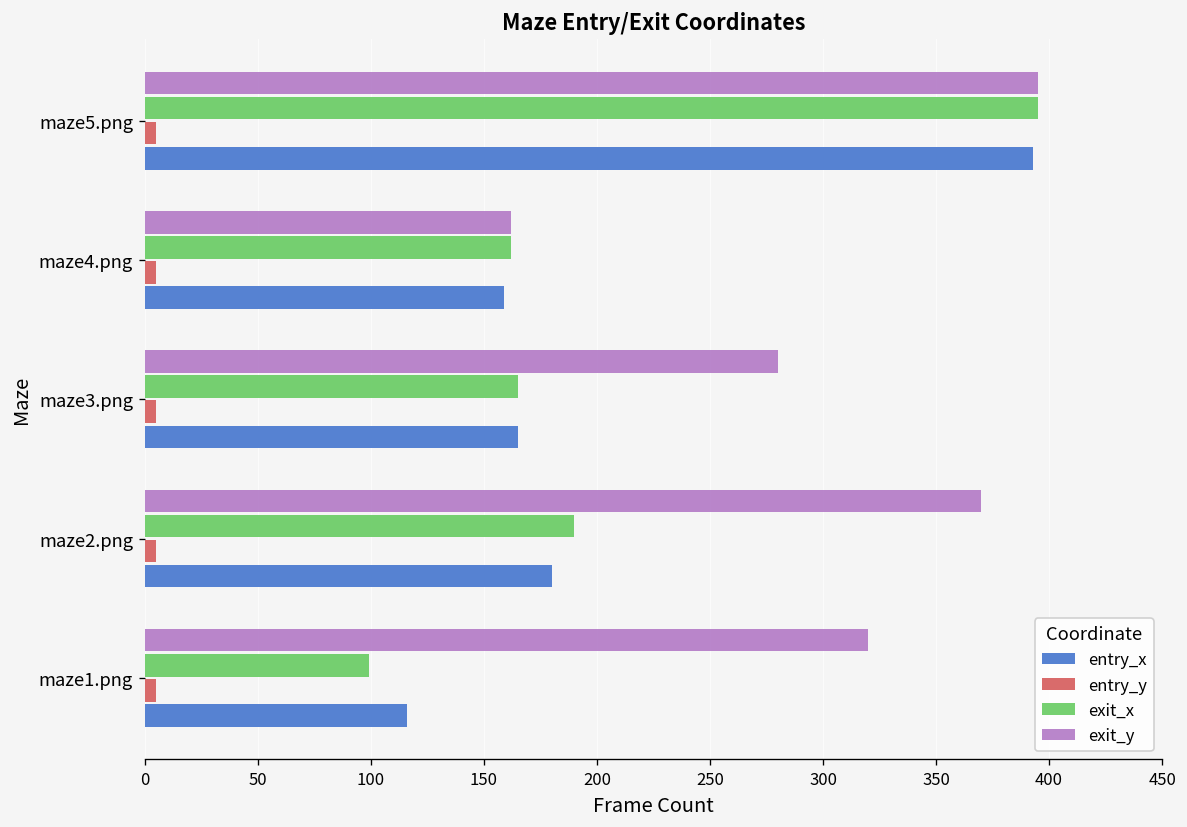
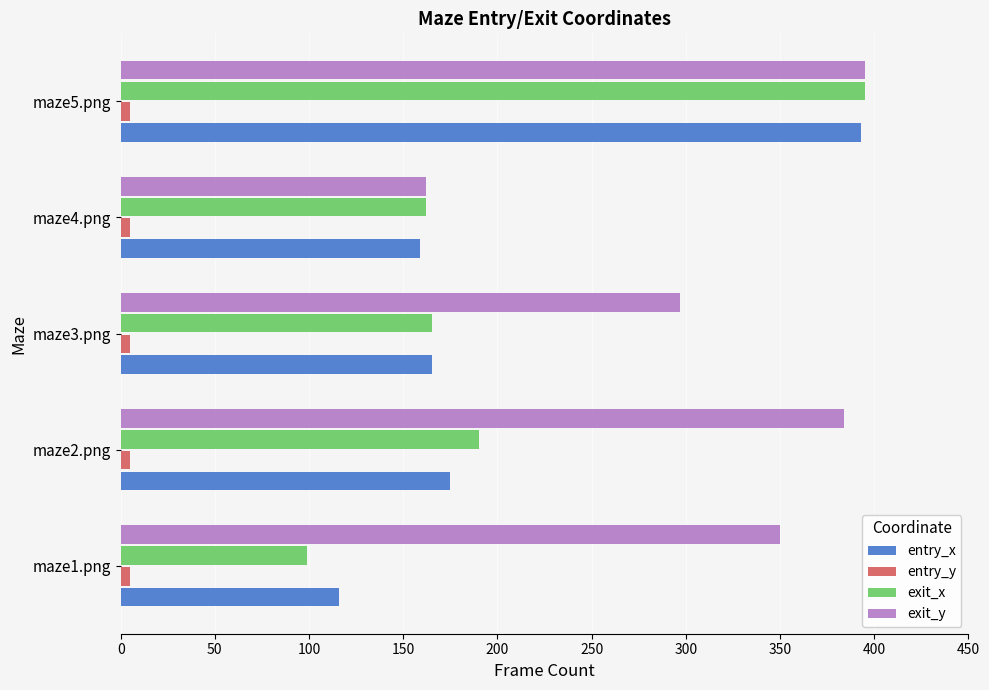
  {
    "entry_x": {
      "maze5.png": 393,
      "maze4.png": 159,
      "maze3.png": 165,
-     "maze2.png": 180,
+     "maze2.png": 175,
      "maze1.png": 116
    },
    "entry_y": {
      "maze5.png": 5,
      "maze4.png": 5,
      "maze3.png": 5,
      "maze2.png": 5,
      "maze1.png": 5
    },
    "exit_x": {
      "maze5.png": 395,
      "maze4.png": 162,
      "maze3.png": 165,
      "maze2.png": 190,
      "maze1.png": 99
    },
    "exit_y": {
      "maze5.png": 395,
      "maze4.png": 162,
-     "maze3.png": 280,
-     "maze2.png": 370,
-     "maze1.png": 320
+     "maze3.png": 297,
+     "maze2.png": 384,
+     "maze1.png": 350
    }
  }
